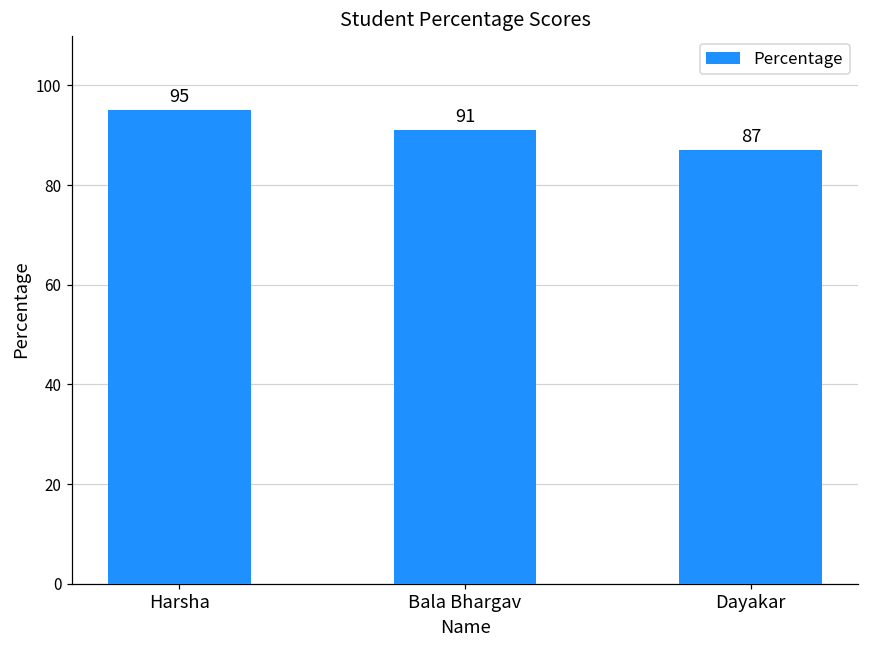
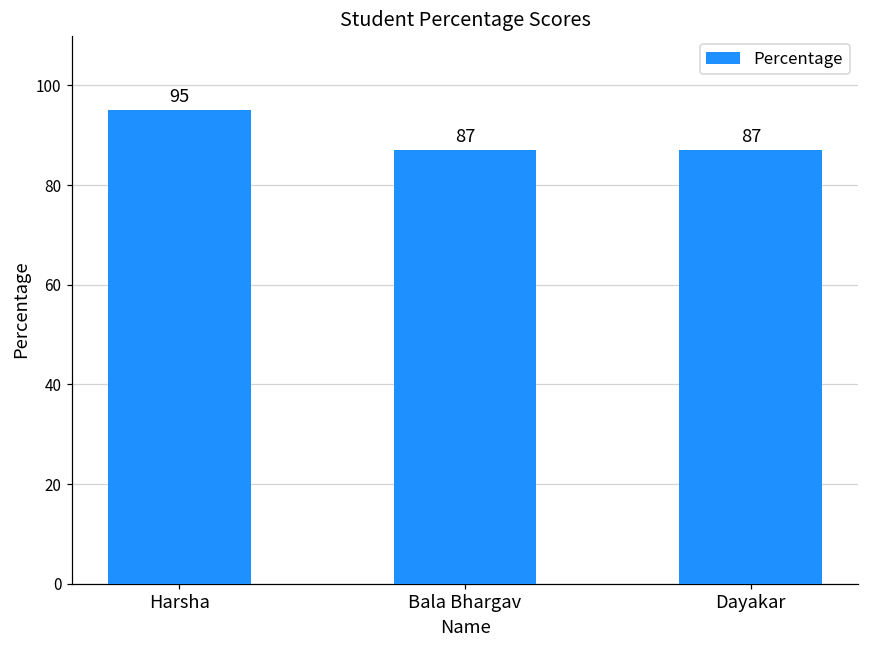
  {
    "Harsha": 95,
-   "Bala Bhargav": 91,
+   "Bala Bhargav": 87,
    "Dayakar": 87
  }
